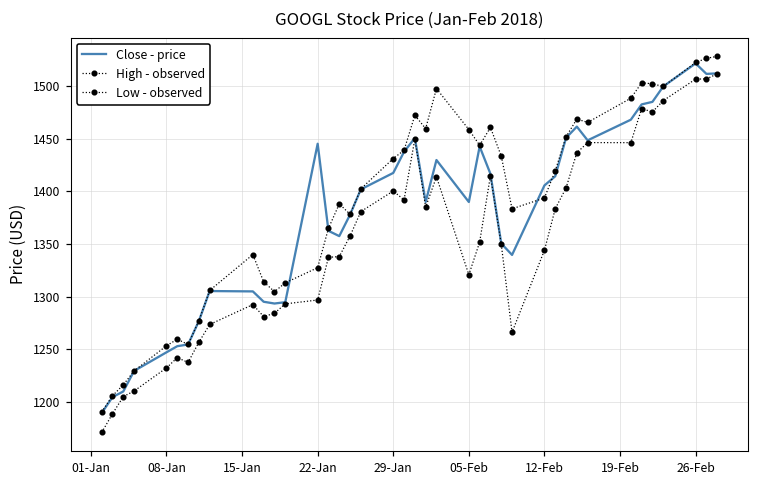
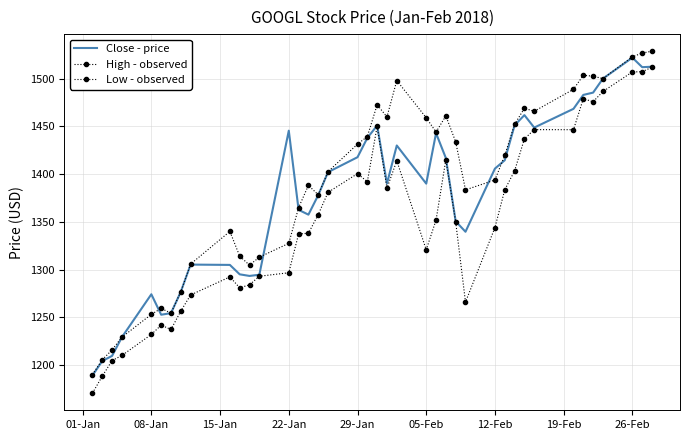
  {
    "Close - price": {
-     "08-Jan": 1250,
+     "08-Jan": 1270,
      "22-Jan": 1450,
      "29-Jan": 1420,
      "05-Feb": 1390,
      "12-Feb": 1410
    }
  }
